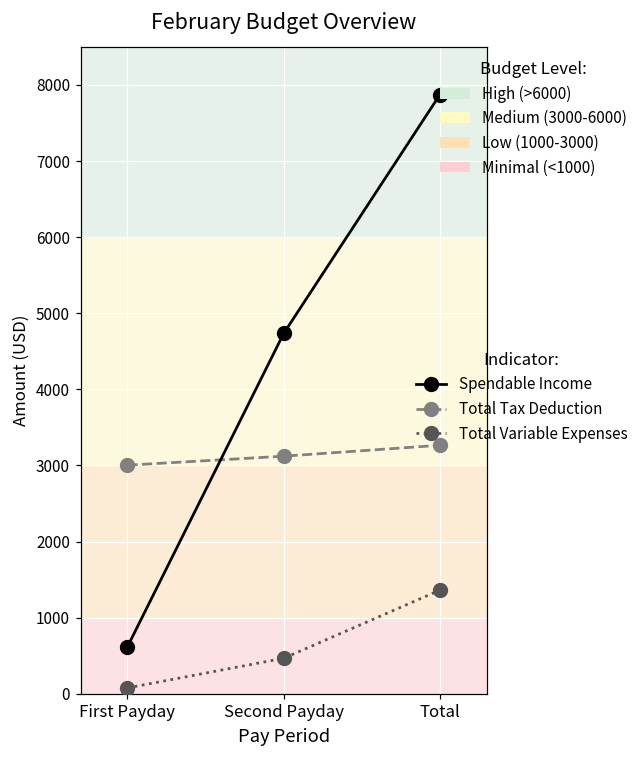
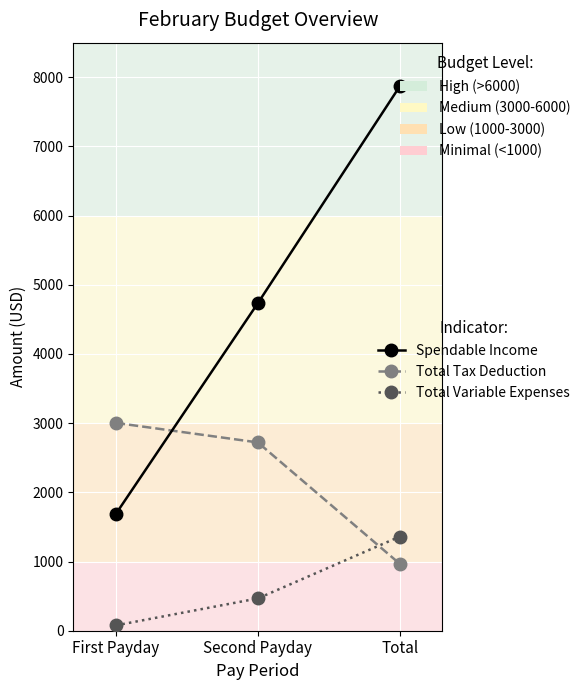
  {
    "Spendable Income": {
-     "First Payday": 600,
+     "First Payday": 1700,
      "Second Payday": 4700,
      "Total": 7900
    },
    "Total Tax Deduction": {
      "First Payday": 3000,
-     "Second Payday": 3100,
-     "Total": 3300
+     "Second Payday": 2700,
+     "Total": 1000
    },
    "Total Variable Expenses": {
      "First Payday": 100,
      "Second Payday": 500,
      "Total": 1400
    }
  }
